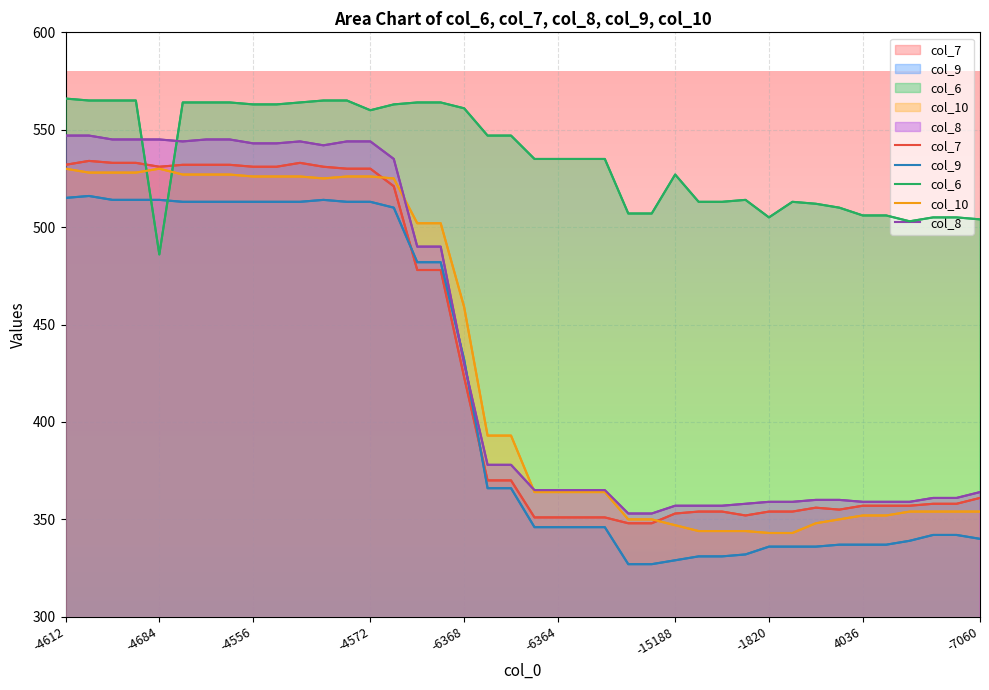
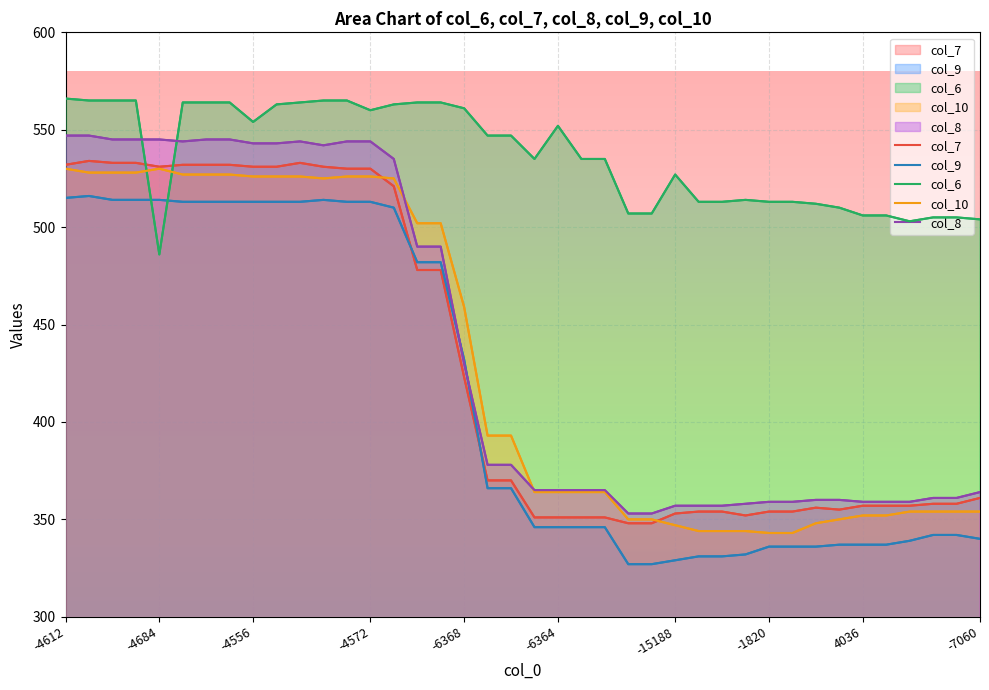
  {
    "col_6": {
      "-4612": 566,
      "-4684": 486,
-     "-4556": 563,
+     "-4556": 554,
      "-4572": 560,
      "-6368": 561,
-     "-6364": 535,
+     "-6364": 552,
      "-15188": 527,
-     "-1820": 505,
+     "-1820": 513,
      "4036": 506,
      "-7060": 504
    }
  }
